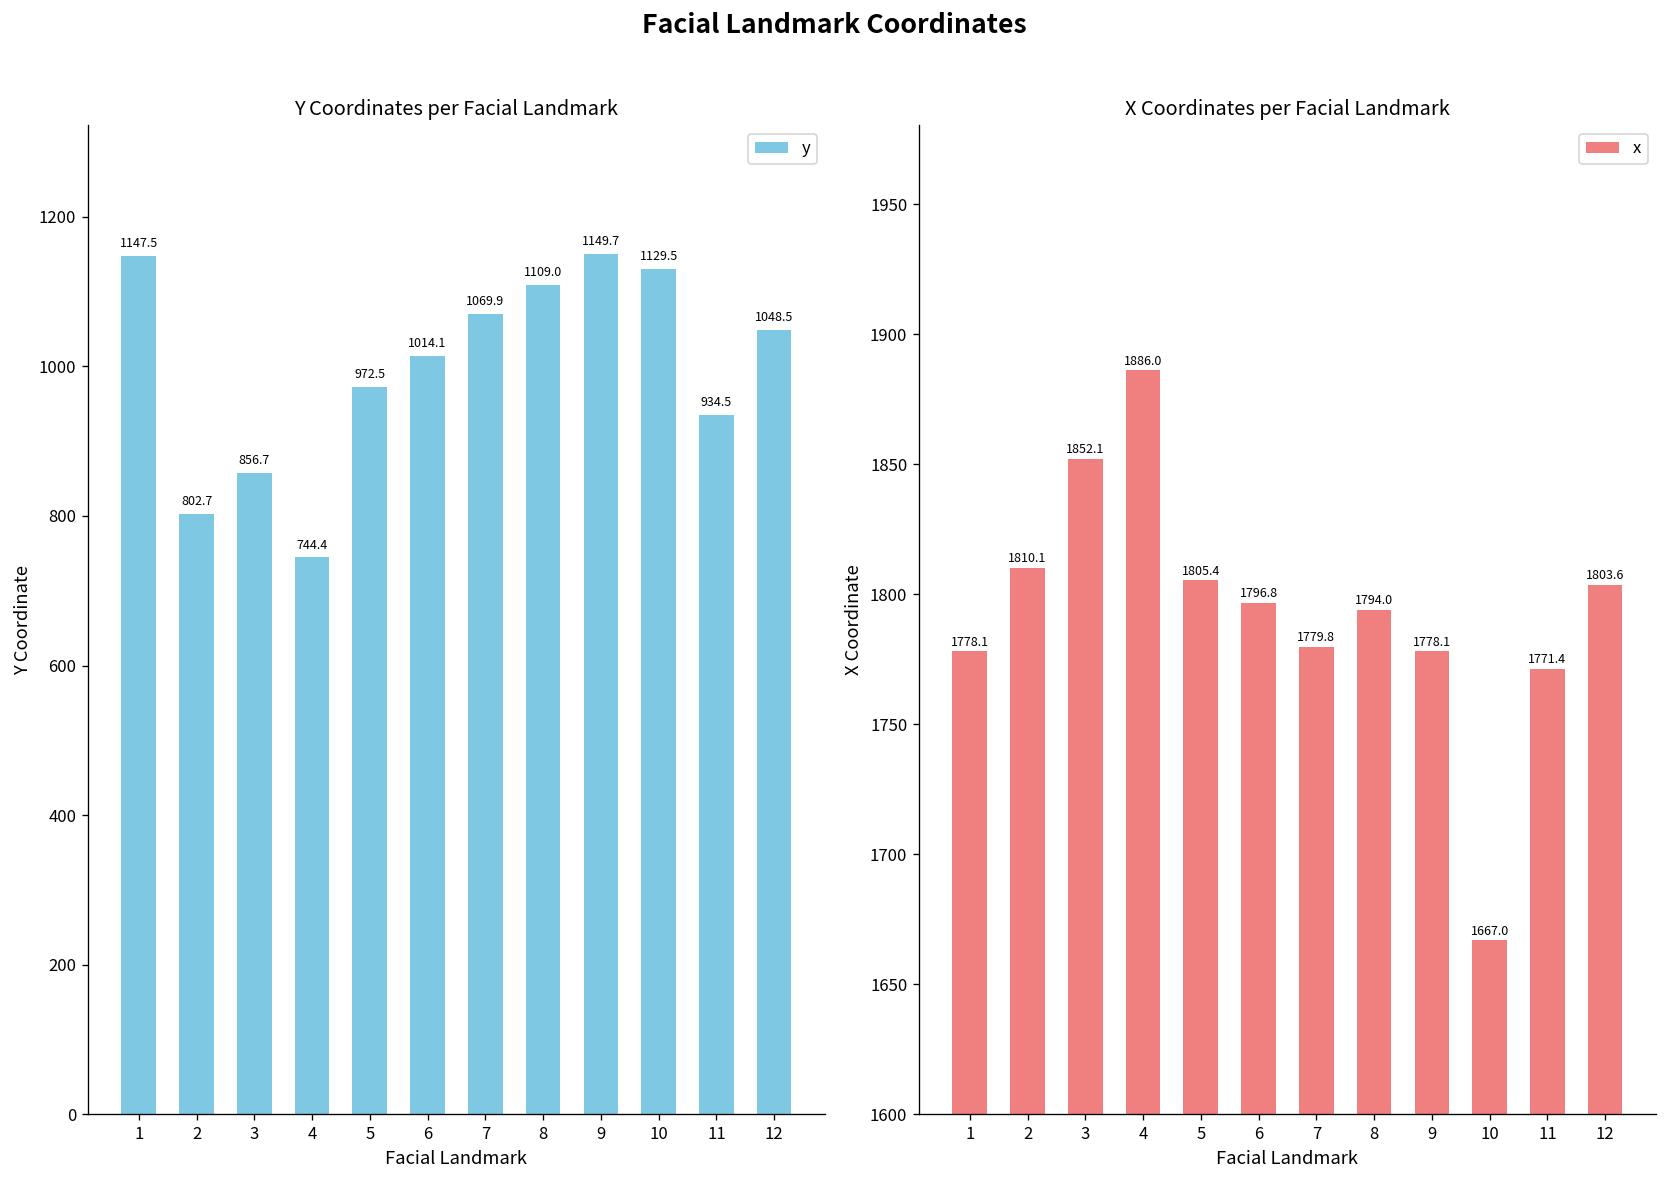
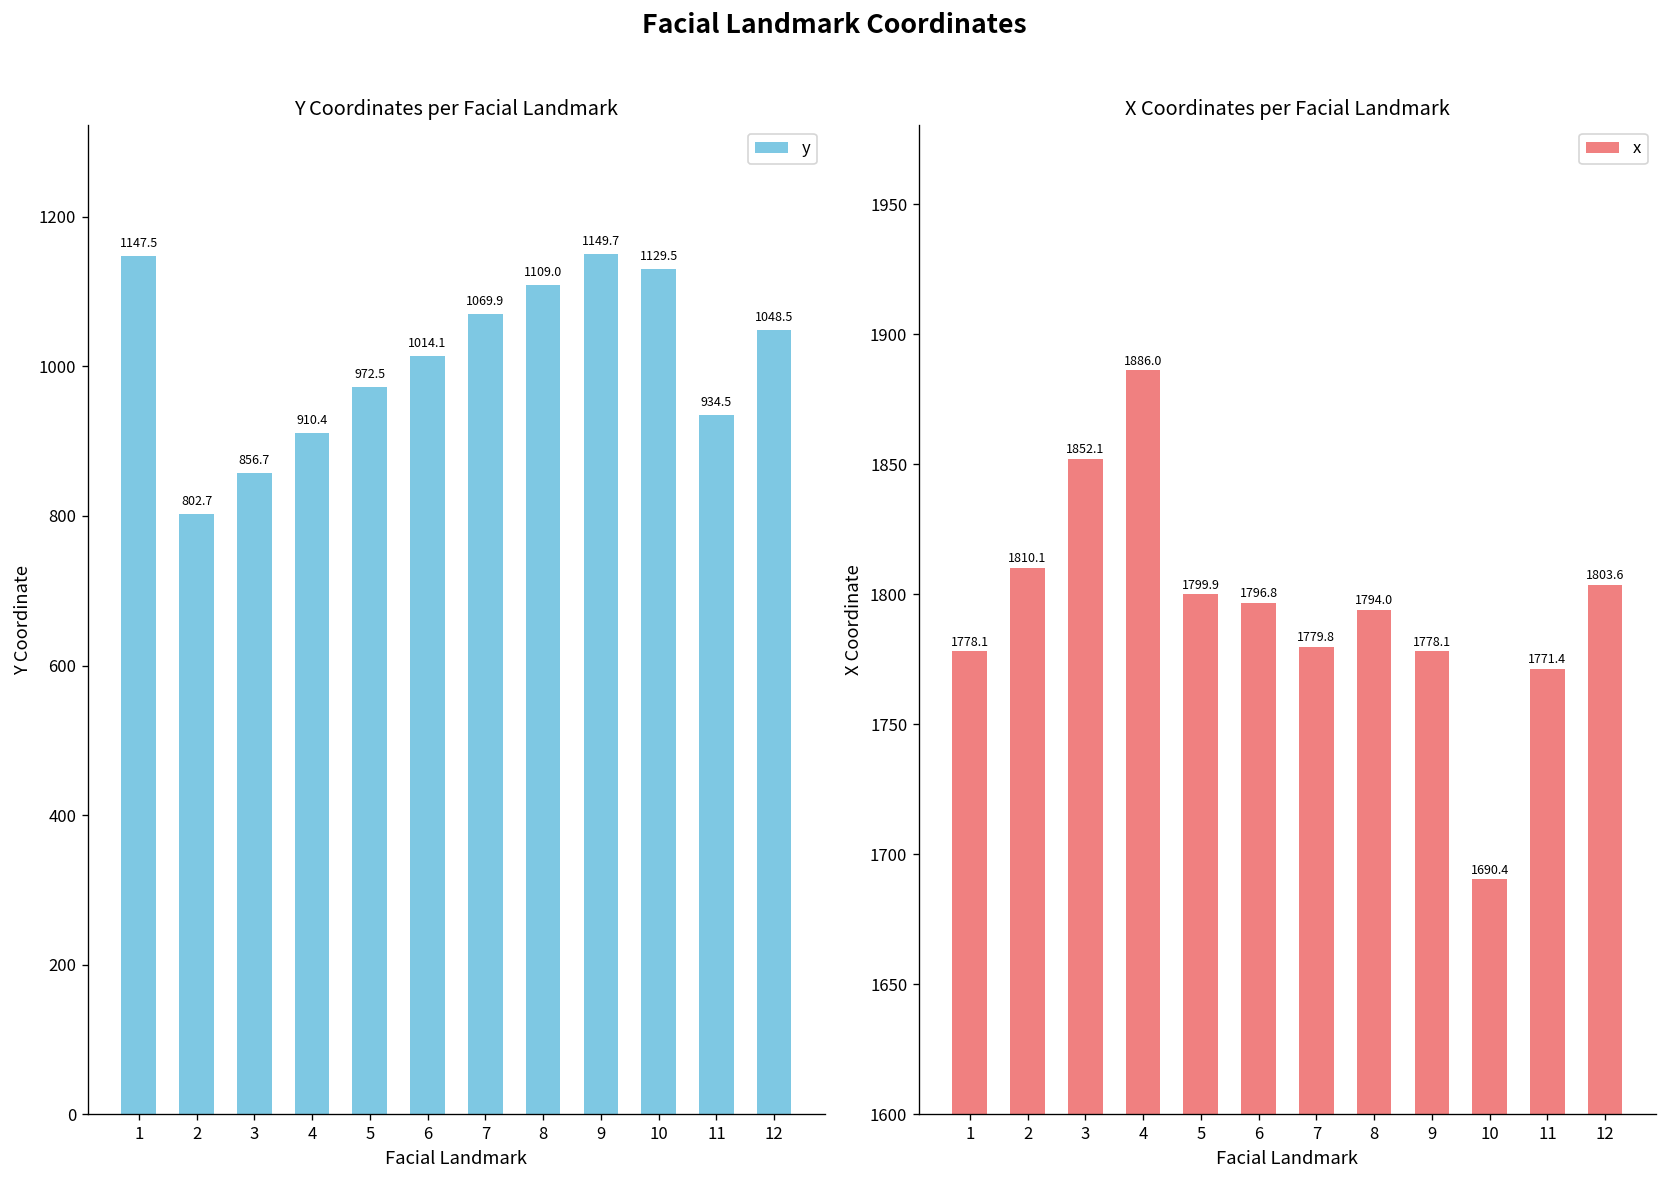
  {
    "Y Coordinates per Facial Landmark": {
      "1": 1147.5,
      "2": 802.7,
      "3": 856.7,
-     "4": 744.4,
+     "4": 910.4,
      "5": 972.5,
      "6": 1014.1,
      "7": 1069.9,
      "8": 1109.0,
      "9": 1149.7,
      "10": 1129.5,
      "11": 934.5,
      "12": 1048.5
    },
    "X Coordinates per Facial Landmark": {
      "1": 1778.1,
      "2": 1810.1,
      "3": 1852.1,
      "4": 1886.0,
-     "5": 1805.4,
+     "5": 1799.9,
      "6": 1796.8,
      "7": 1779.8,
      "8": 1794.0,
      "9": 1778.1,
-     "10": 1667.0,
+     "10": 1690.4,
      "11": 1771.4,
      "12": 1803.6
    }
  }
